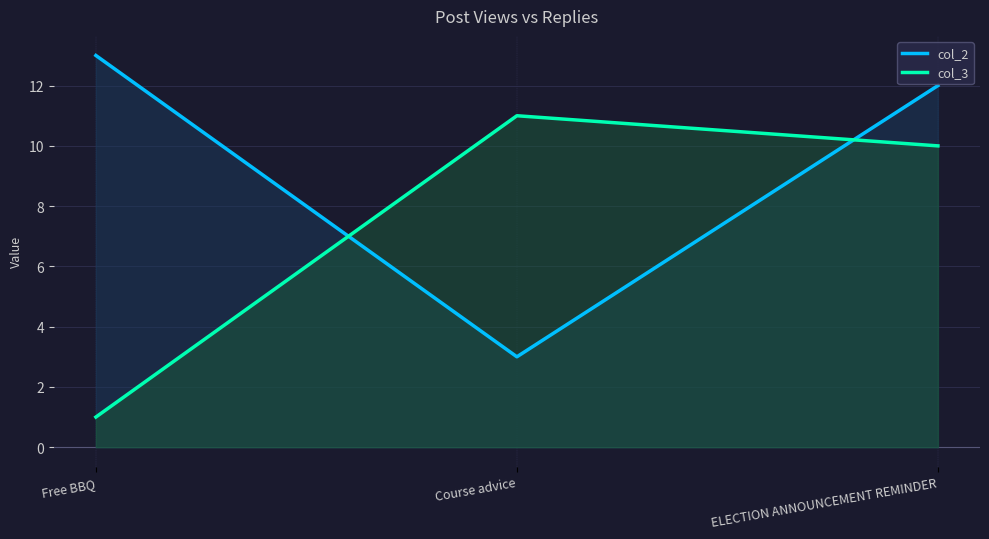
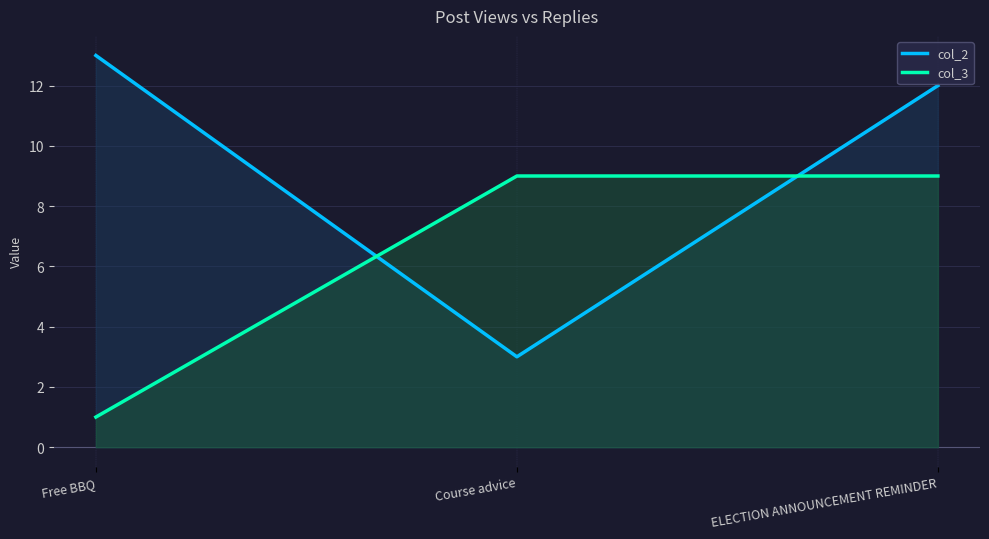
  {
    "col_2": {
      "Free BBQ": 13,
      "Course advice": 3,
      "ELECTION ANNOUNCEMENT REMINDER": 12
    },
    "col_3": {
      "Free BBQ": 1,
-     "Course advice": 11,
-     "ELECTION ANNOUNCEMENT REMINDER": 10
+     "Course advice": 9,
+     "ELECTION ANNOUNCEMENT REMINDER": 9
    }
  }
